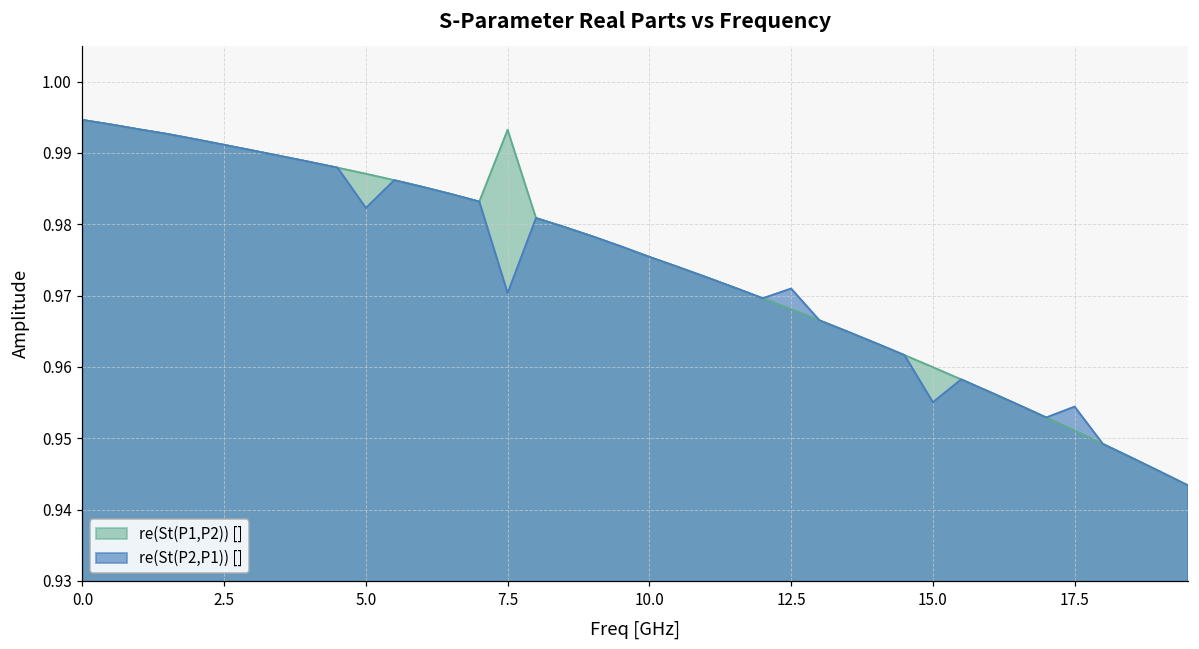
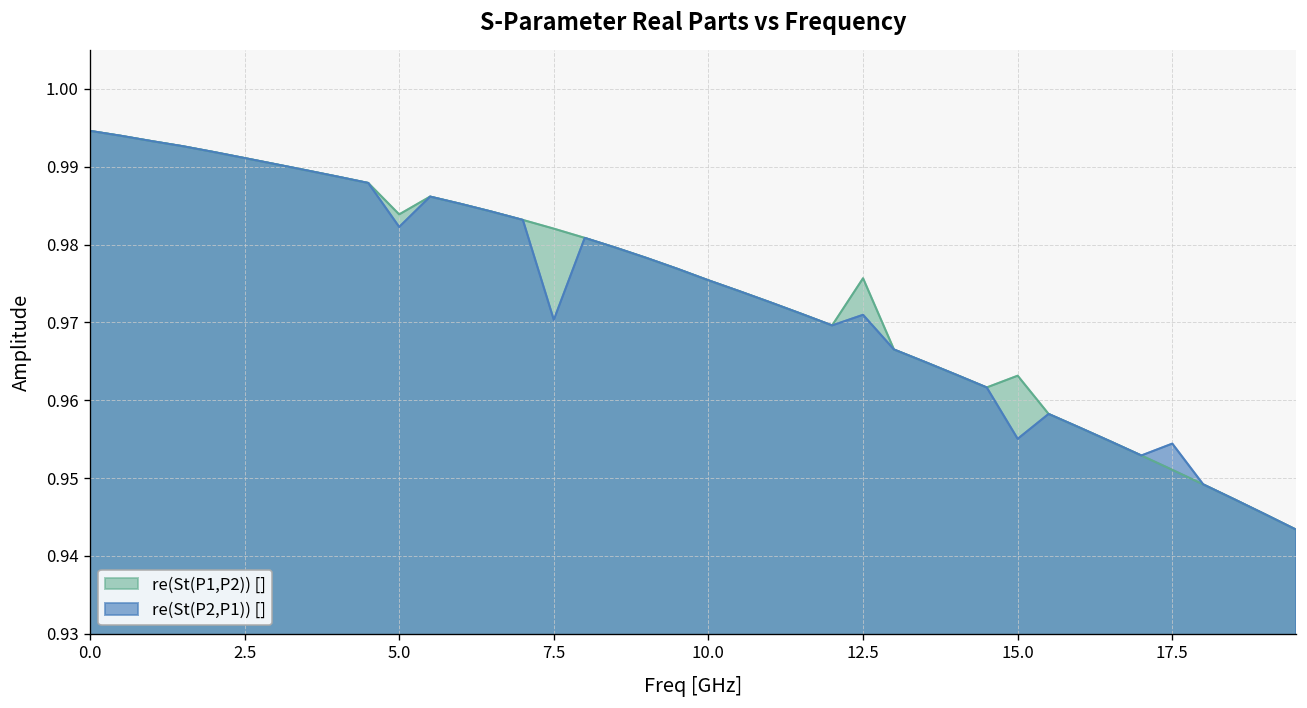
  {
    "re(St(P1,P2)) []": {
-     "5.0": 0.987,
-     "7.5": 0.993,
-     "12.5": 0.968,
-     "15.0": 0.960,
+     "5.0": 0.984,
+     "7.5": 0.982,
+     "12.5": 0.976,
+     "15.0": 0.963,
      "17.5": 0.951
    },
    "re(St(P2,P1)) []": {
      "5.0": 0.982,
      "7.5": 0.970,
      "12.5": 0.971,
      "15.0": 0.955,
      "17.5": 0.954
    }
  }
